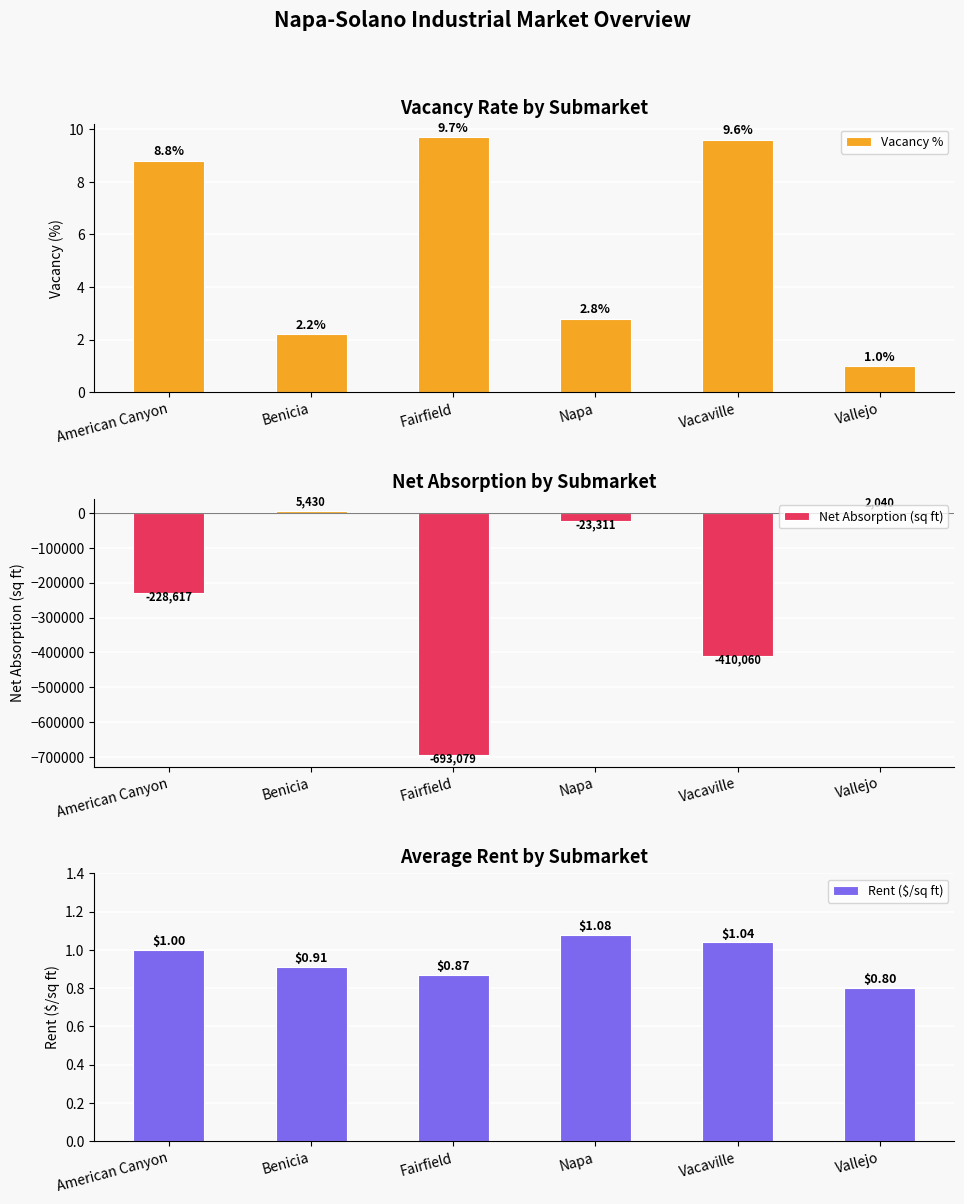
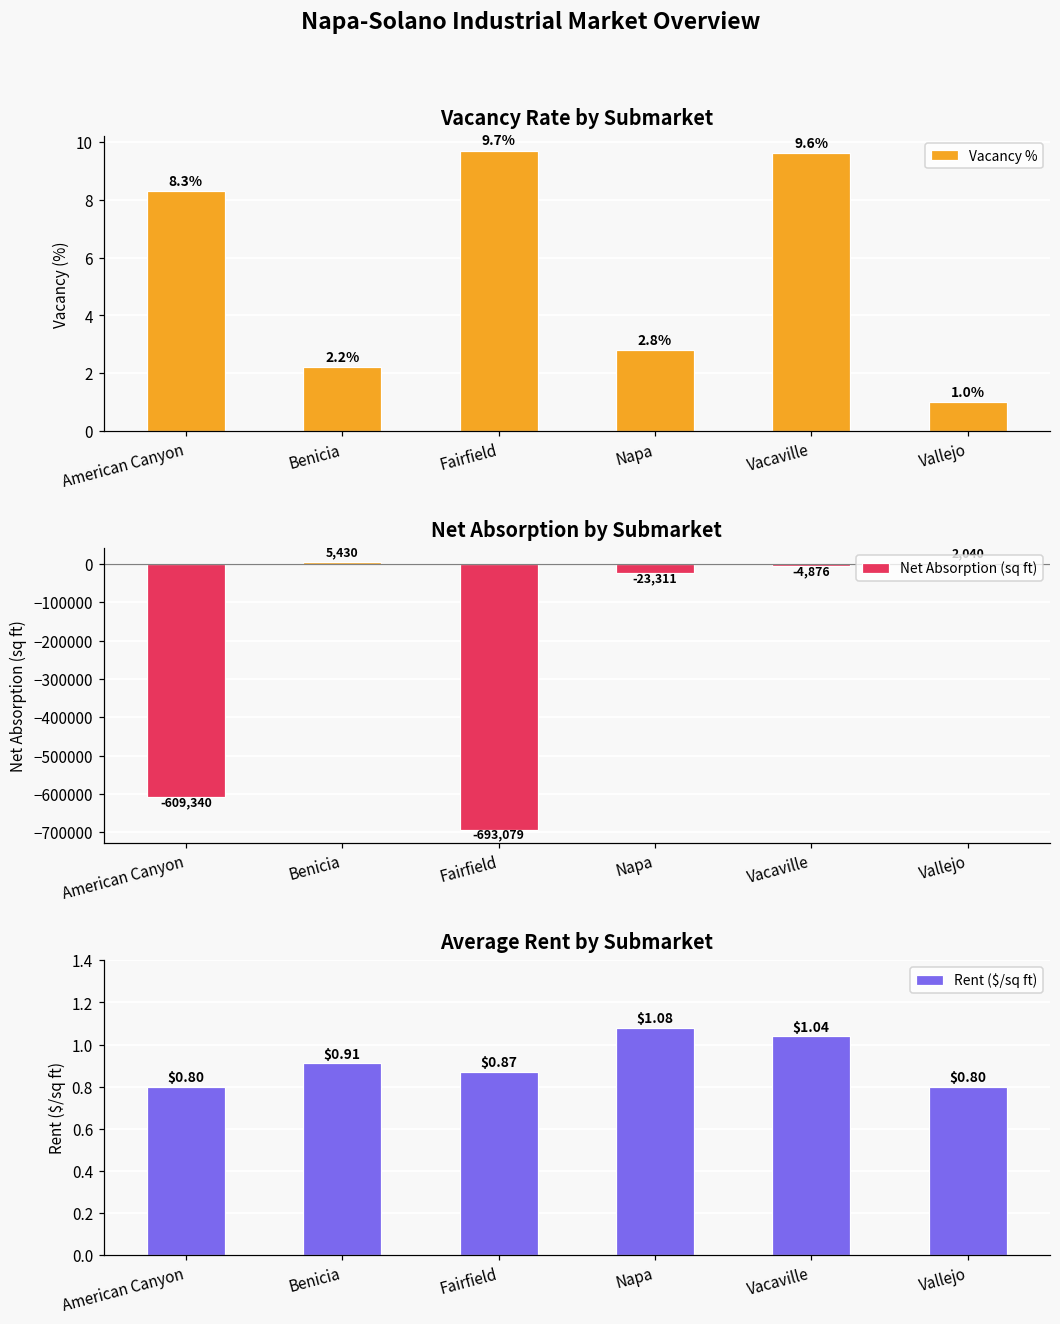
  {
    "Vacancy Rate by Submarket": {
-     "American Canyon": "8.8%",
+     "American Canyon": "8.3%",
      "Benicia": "2.2%",
      "Fairfield": "9.7%",
      "Napa": "2.8%",
      "Vacaville": "9.6%",
      "Vallejo": "1.0%"
    },
    "Net Absorption by Submarket": {
-     "American Canyon": "-228,617",
+     "American Canyon": "-609,340",
      "Benicia": "5,430",
      "Fairfield": "-693,079",
      "Napa": "-23,311",
-     "Vacaville": "-410,060"
+     "Vacaville": "-4,876"
    },
    "Average Rent by Submarket": {
-     "American Canyon": "$1.00",
+     "American Canyon": "$0.80",
      "Benicia": "$0.91",
      "Fairfield": "$0.87",
      "Napa": "$1.08",
      "Vacaville": "$1.04",
      "Vallejo": "$0.80"
    }
  }
